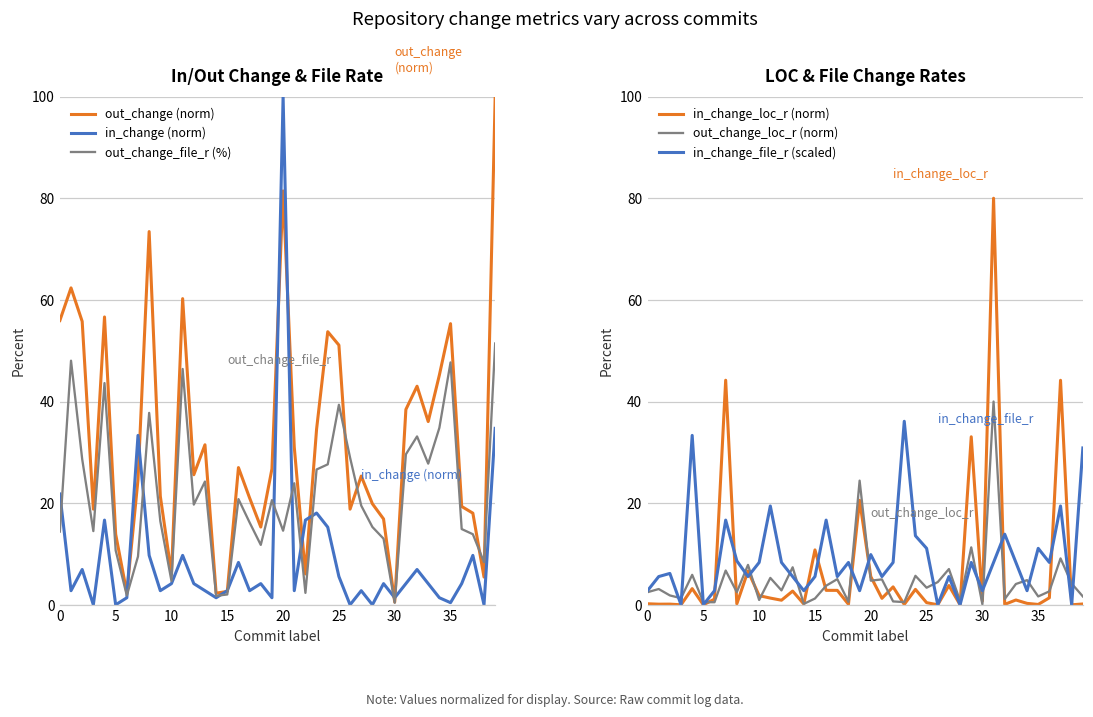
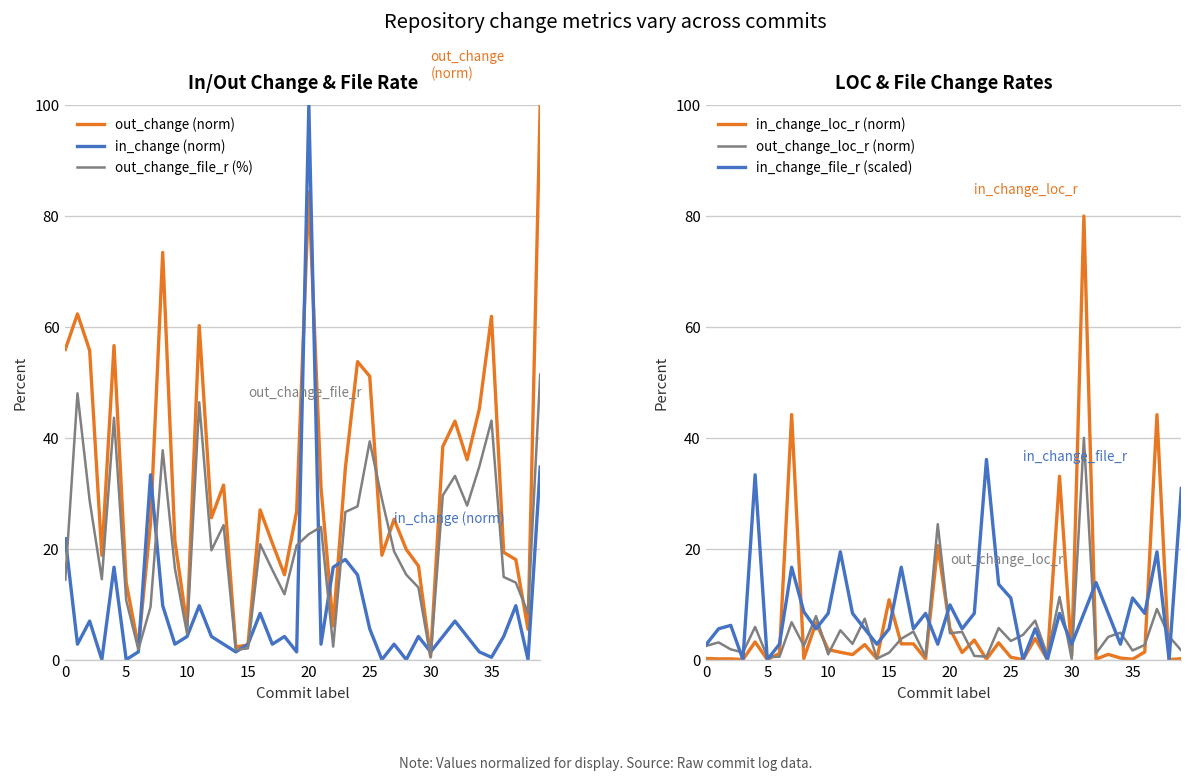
  {
    "In/Out Change & File Rate": {
      "out_change (norm)": {
        "0": 56,
        "5": 14,
        "10": 6,
-       "20": 81,
+       "20": 84,
        "25": 51,
-       "35": 55
+       "35": 62
      },
      "in_change (norm)": {
        "0": 22,
        "5": 0,
        "20": 100,
        "25": 6,
        "30": 1,
        "35": 0
      },
      "out_change_file_r (%)": {
        "0": 14,
        "5": 11,
        "15": 2,
-       "20": 15,
+       "20": 23,
        "25": 39,
-       "35": 48
+       "35": 43
      }
    },
    "LOC & File Change Rates": {
      "in_change_loc_r (norm)": {
        "0": 0,
        "10": 2,
        "15": 11,
        "20": 6,
        "25": 0,
        "30": 1,
        "35": 0
      },
      "out_change_loc_r (norm)": {
        "10": 1,
        "15": 1,
        "20": 5,
        "25": 3,
        "30": 0,
        "35": 2
      },
      "in_change_file_r (scaled)": {
        "10": 8,
        "15": 6,
        "20": 10,
        "25": 11,
        "30": 3,
        "35": 11
      }
    }
  }
